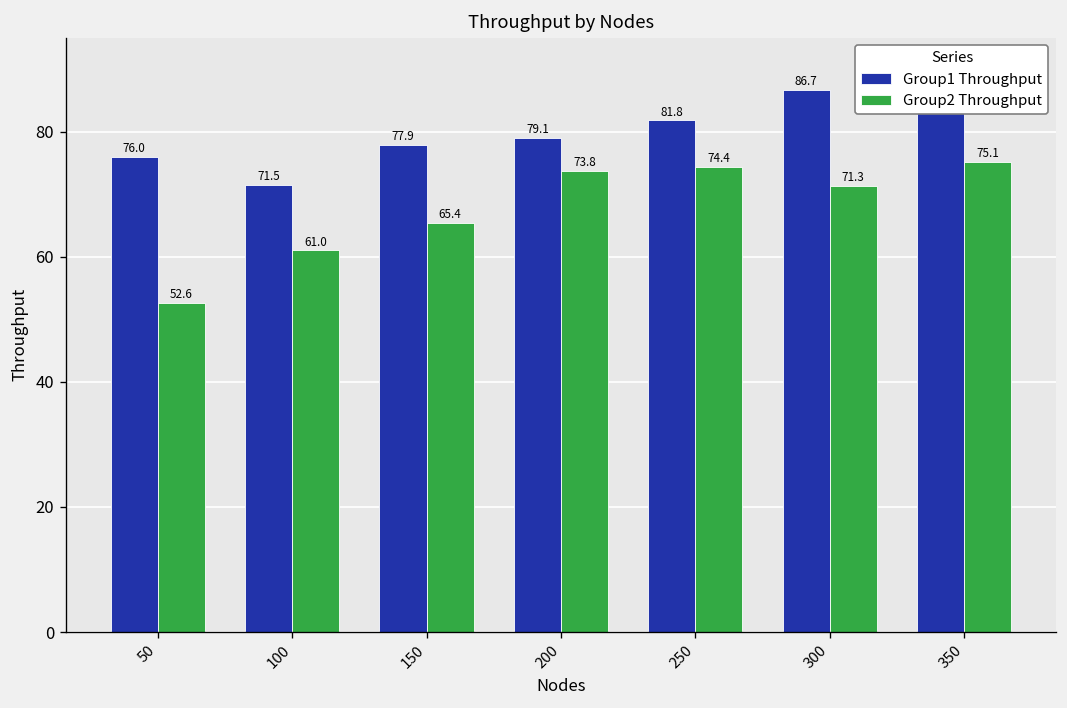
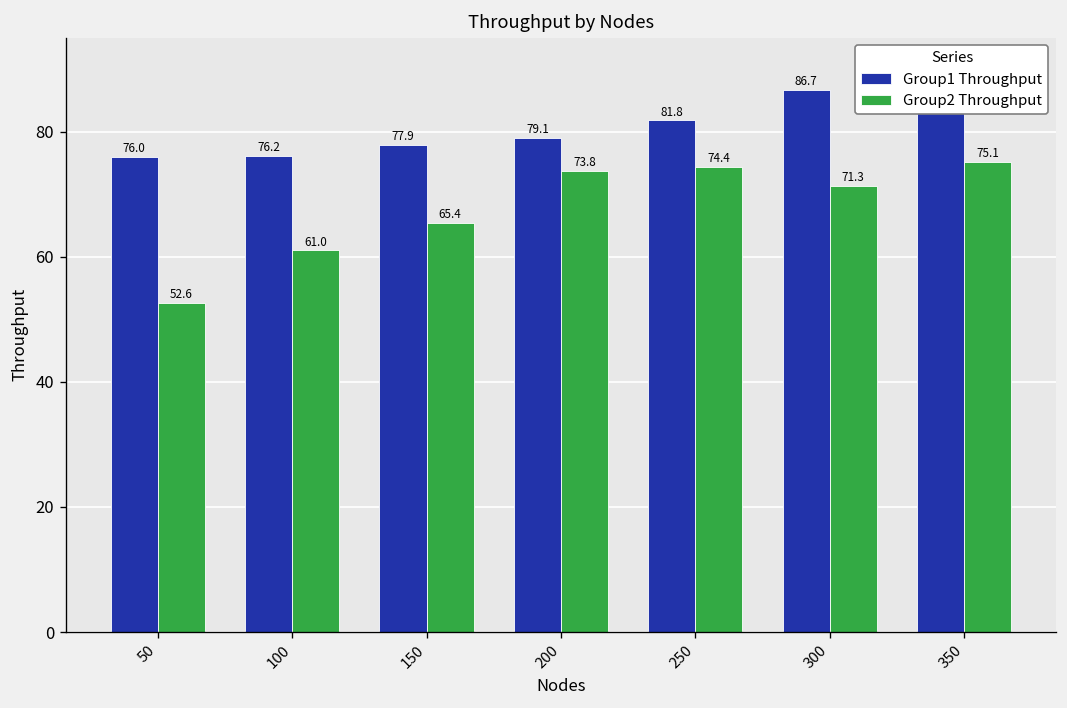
  {
    "Group1 Throughput": {
      "50": 76.0,
-     "100": 71.5,
+     "100": 76.2,
      "150": 77.9,
      "200": 79.1,
      "250": 81.8,
      "300": 86.7
    },
    "Group2 Throughput": {
      "50": 52.6,
      "100": 61.0,
      "150": 65.4,
      "200": 73.8,
      "250": 74.4,
      "300": 71.3,
      "350": 75.1
    }
  }
